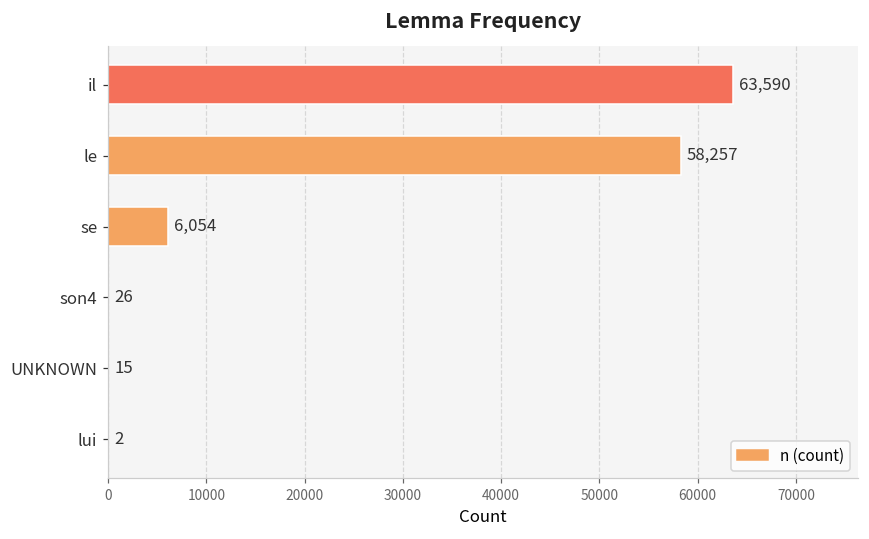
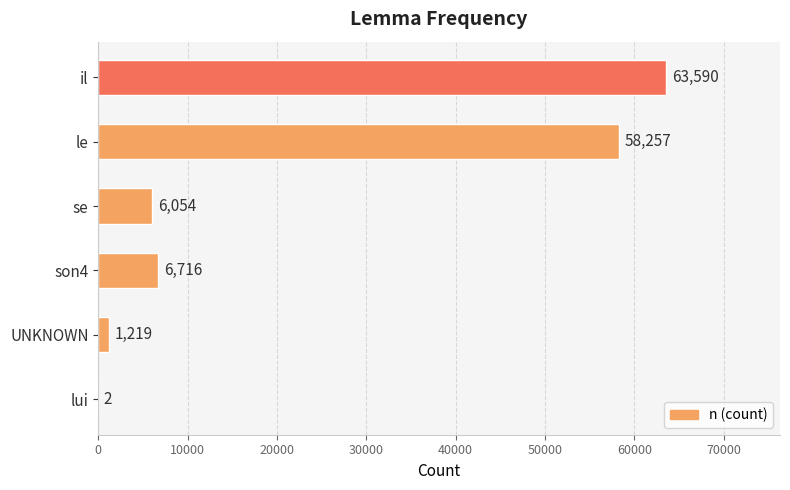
  {
    "il": "63,590",
    "le": "58,257",
    "se": "6,054",
-   "son4": "26",
-   "UNKNOWN": "15",
+   "son4": "6,716",
+   "UNKNOWN": "1,219",
    "lui": "2"
  }
